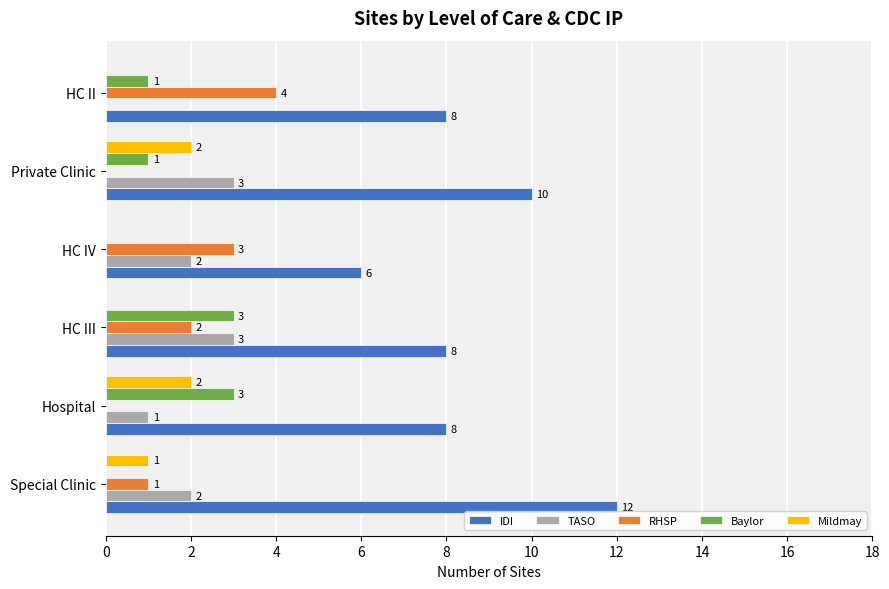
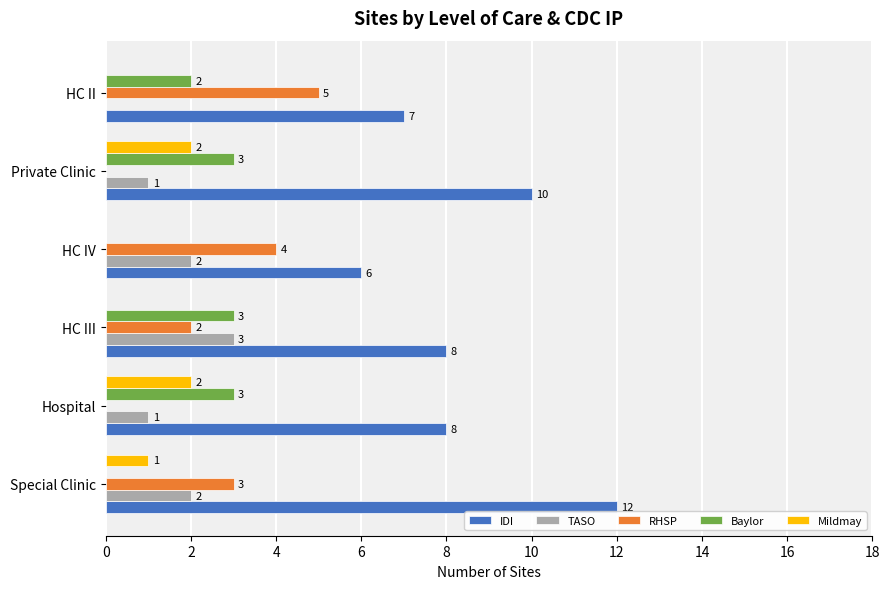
  {
    "IDI": {
-     "HC II": 8,
+     "HC II": 7,
      "Private Clinic": 10,
      "HC IV": 6,
      "HC III": 8,
      "Hospital": 8
    },
    "TASO": {
-     "Private Clinic": 3,
+     "Private Clinic": 1,
      "HC IV": 2,
      "HC III": 3,
      "Hospital": 1,
      "Special Clinic": 2
    },
    "RHSP": {
-     "HC II": 4,
-     "HC IV": 3,
+     "HC II": 5,
+     "HC IV": 4,
      "HC III": 2,
-     "Special Clinic": 1
+     "Special Clinic": 3
    },
    "Baylor": {
-     "HC II": 1,
-     "Private Clinic": 1,
+     "HC II": 2,
+     "Private Clinic": 3,
      "HC III": 3,
      "Hospital": 3
    },
    "Mildmay": {
      "Private Clinic": 2,
      "Hospital": 2,
      "Special Clinic": 1
    }
  }
